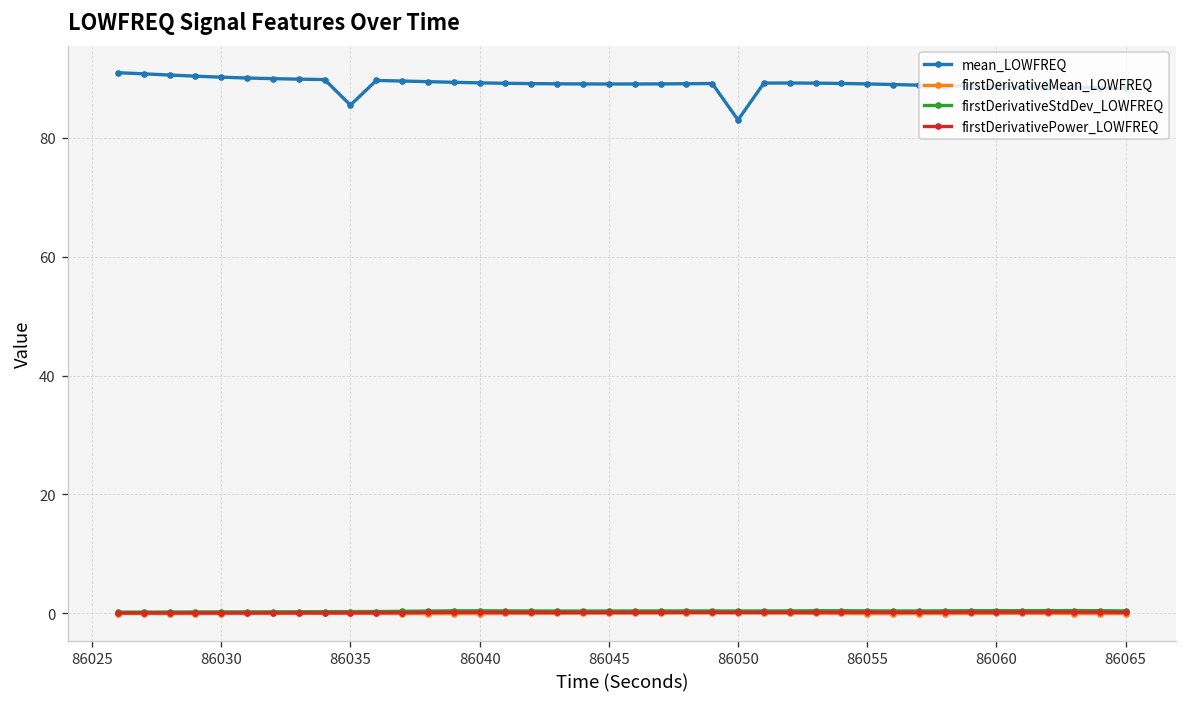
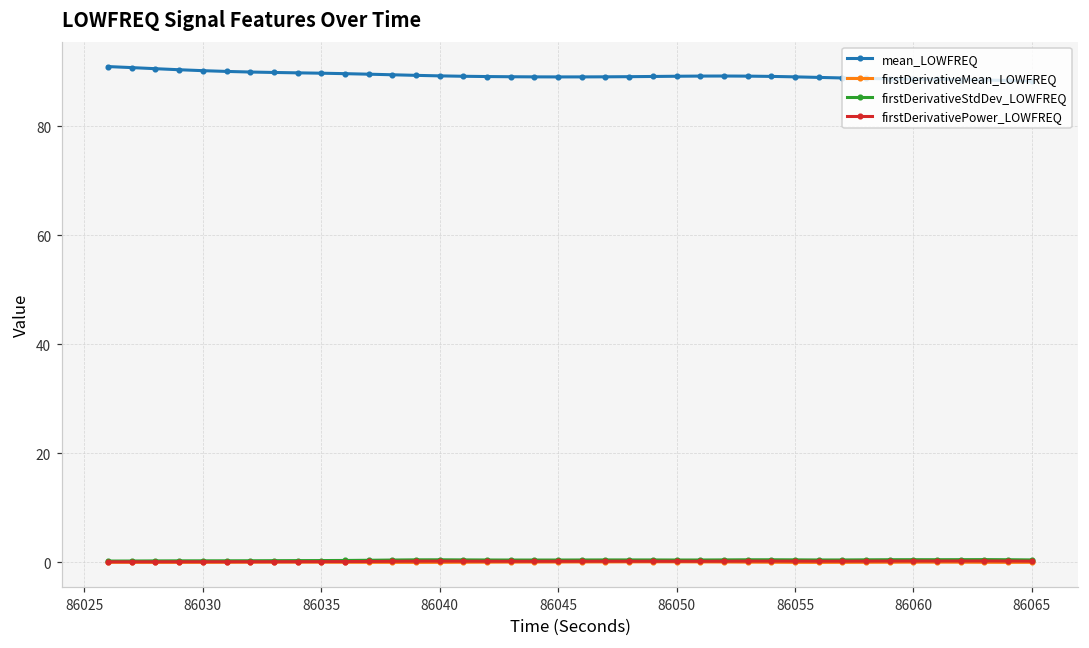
  {
    "mean_LOWFREQ": {
      "86030": 90,
-     "86035": 86,
+     "86035": 90,
      "86040": 89,
      "86045": 89,
-     "86050": 83,
+     "86050": 89,
      "86055": 89
    }
  }
